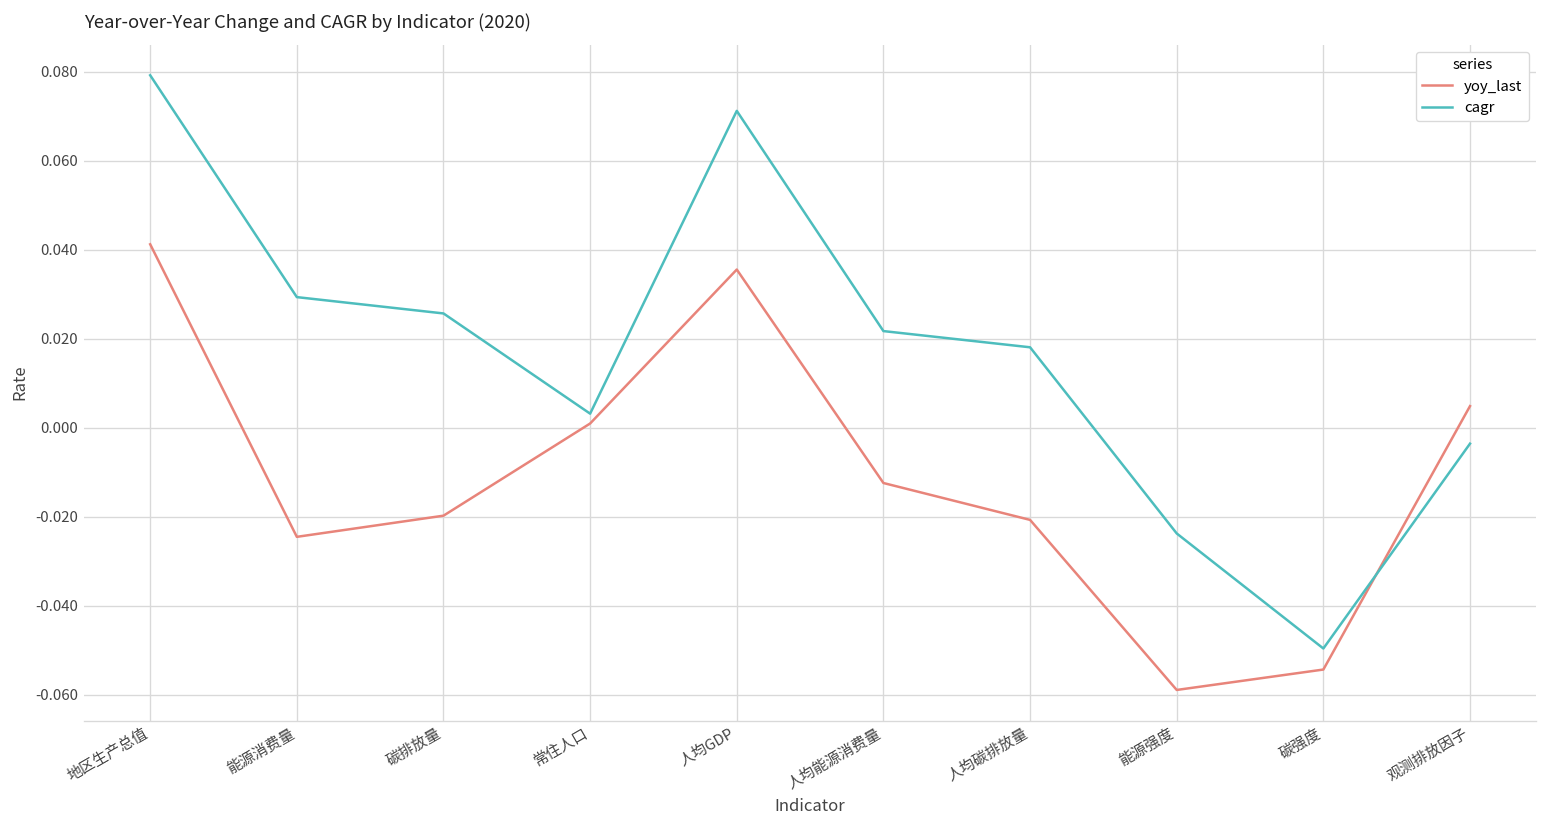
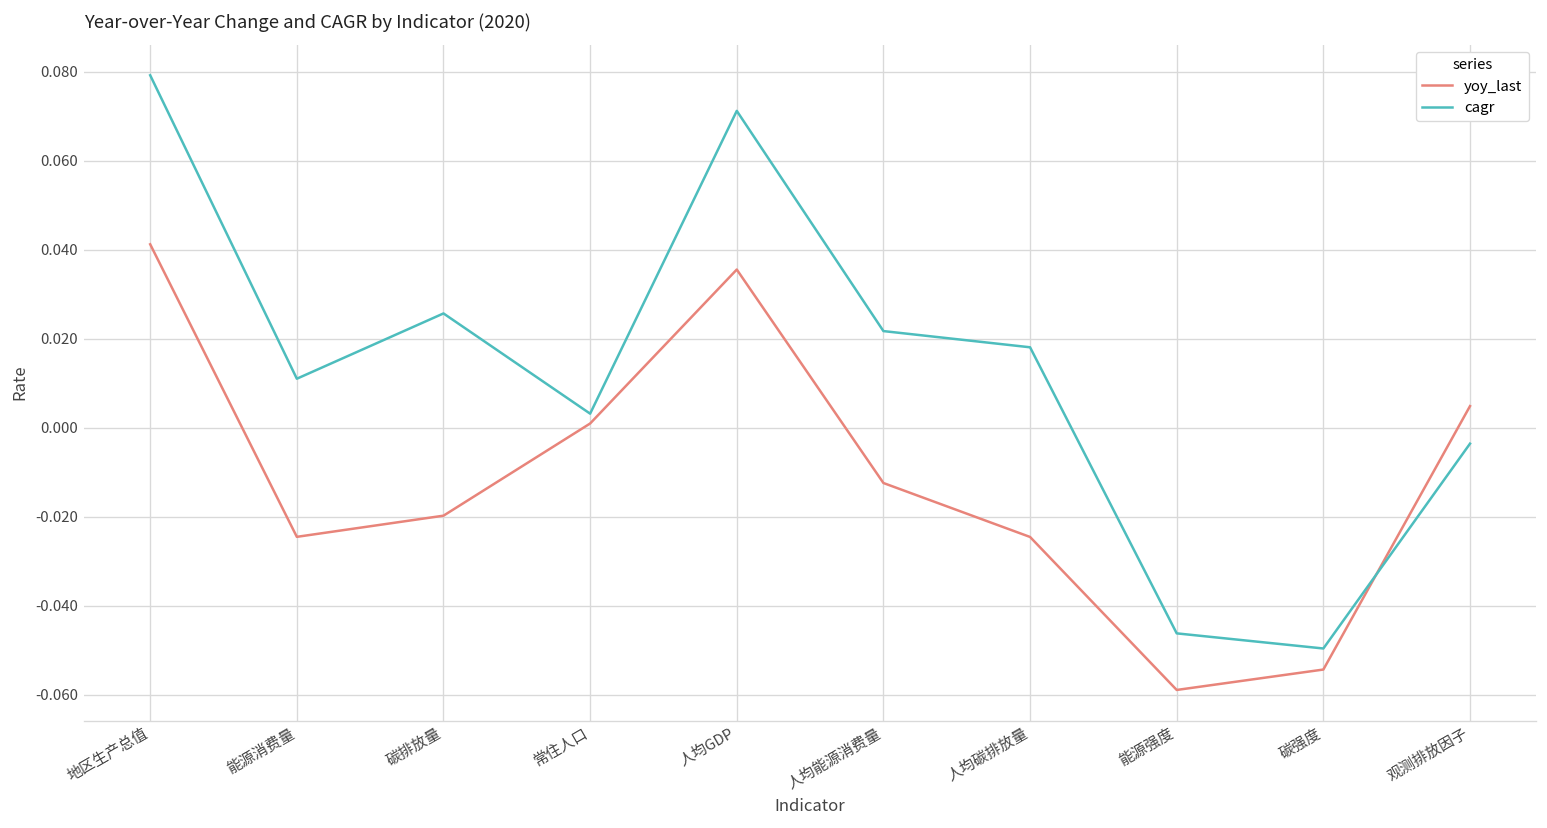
  {
    "yoy_last": {
      "地区生产总值": 0.041,
      "能源消费量": -0.024,
      "碳排放量": -0.020,
      "常住人口": 0.001,
      "人均GDP": 0.036,
      "人均能源消费量": -0.012,
-     "人均碳排放量": -0.021,
+     "人均碳排放量": -0.025,
      "能源强度": -0.059,
      "碳强度": -0.054,
      "观测排放因子": 0.005
    },
    "cagr": {
      "地区生产总值": 0.079,
-     "能源消费量": 0.029,
+     "能源消费量": 0.011,
      "碳排放量": 0.026,
      "常住人口": 0.003,
      "人均GDP": 0.071,
      "人均能源消费量": 0.022,
      "人均碳排放量": 0.018,
-     "能源强度": -0.024,
+     "能源强度": -0.046,
      "碳强度": -0.050,
      "观测排放因子": -0.004
    }
  }
